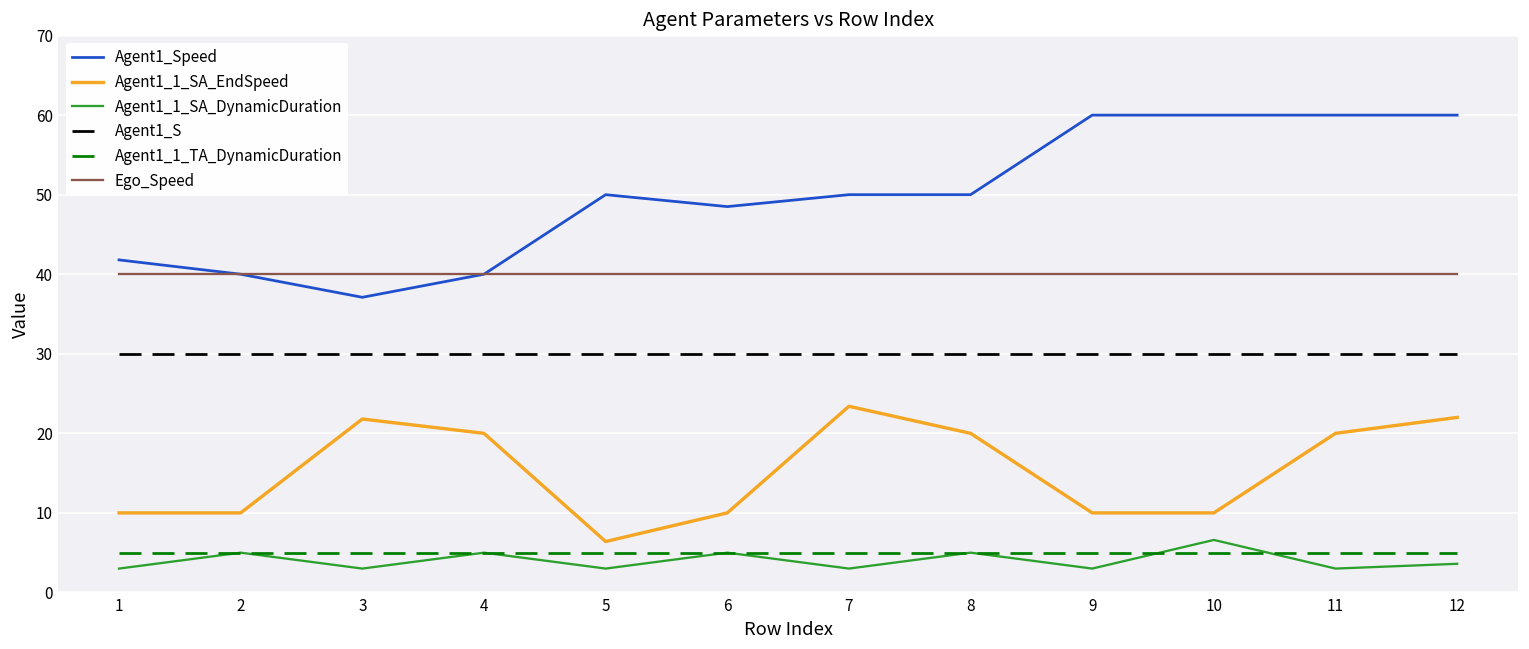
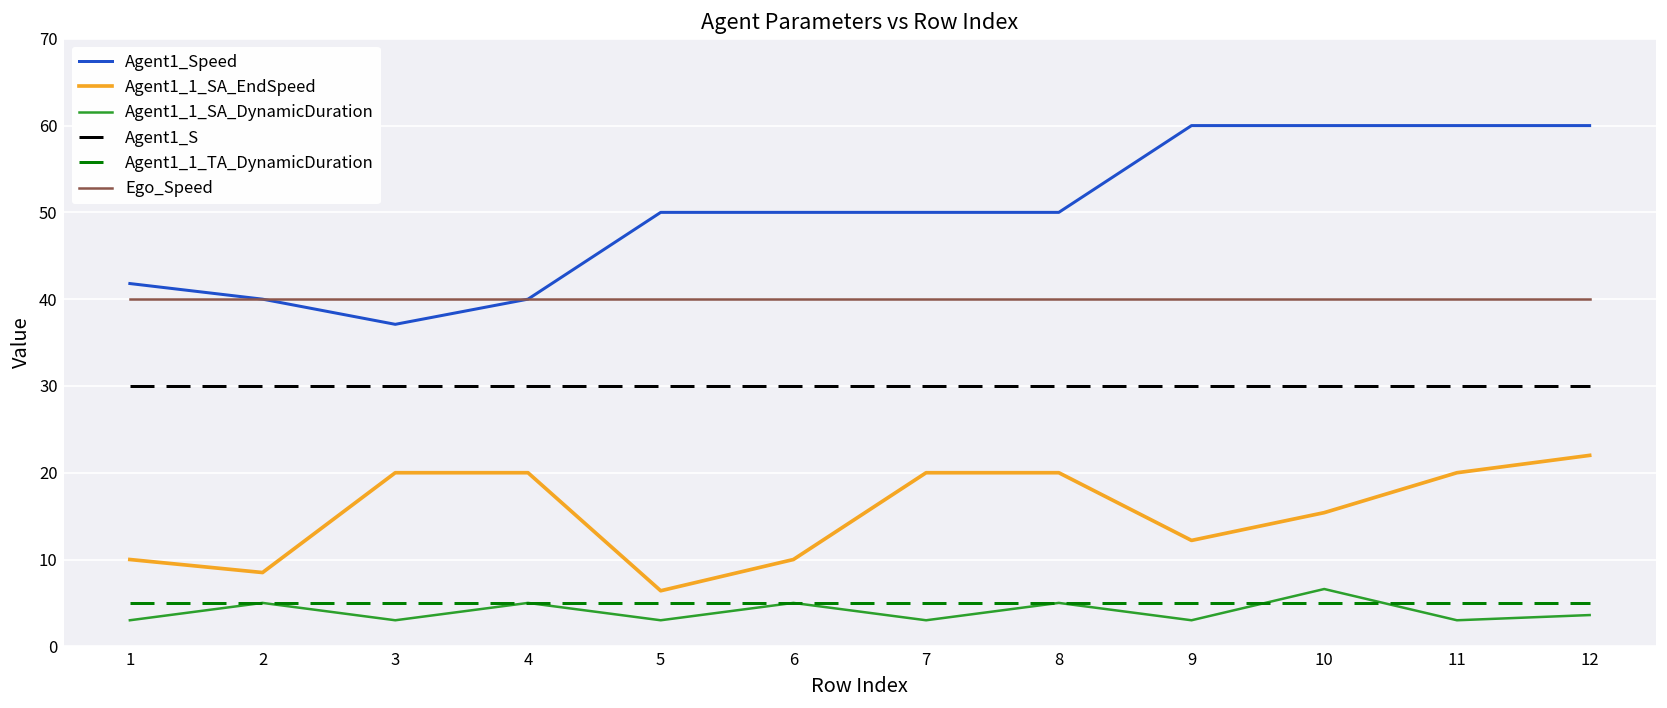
  {
    "Agent1_Speed": {
      "1": 42,
      "3": 37,
      "5": 50,
-     "6": 49,
+     "6": 50,
      "7": 50,
      "8": 50,
      "9": 60,
      "10": 60,
      "11": 60,
      "12": 60
    },
    "Agent1_1_SA_EndSpeed": {
      "1": 10,
-     "2": 10,
-     "3": 22,
+     "2": 9,
+     "3": 20,
      "4": 20,
      "5": 6,
      "6": 10,
-     "7": 23,
+     "7": 20,
      "8": 20,
-     "9": 10,
-     "10": 10,
+     "9": 12,
+     "10": 15,
      "11": 20,
      "12": 22
    },
    "Agent1_1_SA_DynamicDuration": {
      "1": 3,
      "3": 3,
      "5": 3,
      "7": 3,
      "9": 3,
      "10": 7,
      "11": 3,
      "12": 4
    },
    "Agent1_S": {
      "1": 30,
      "2": 30,
      "3": 30,
      "4": 30,
      "5": 30,
      "6": 30,
      "7": 30,
      "8": 30,
      "9": 30,
      "10": 30,
      "11": 30,
      "12": 30
    },
    "Agent1_1_TA_DynamicDuration": {
      "1": 5,
      "3": 5,
      "5": 5,
      "7": 5,
      "9": 5,
      "10": 5,
      "11": 5,
      "12": 5
    },
    "Ego_Speed": {
      "1": 40,
      "3": 40,
      "5": 40,
      "6": 40,
      "7": 40,
      "8": 40,
      "9": 40,
      "10": 40,
      "11": 40,
      "12": 40
    }
  }
